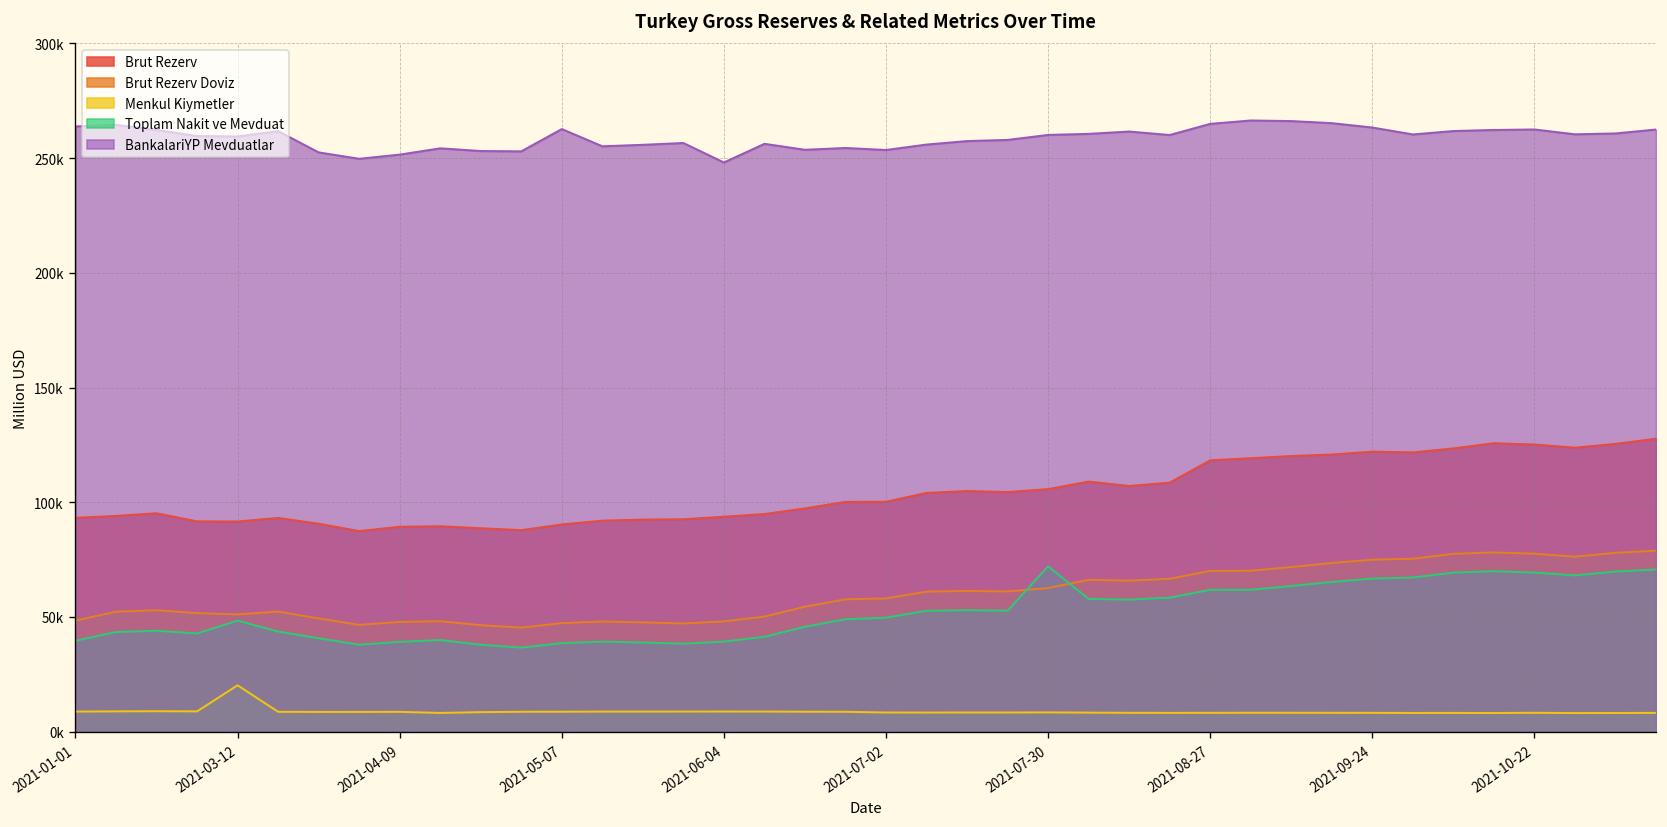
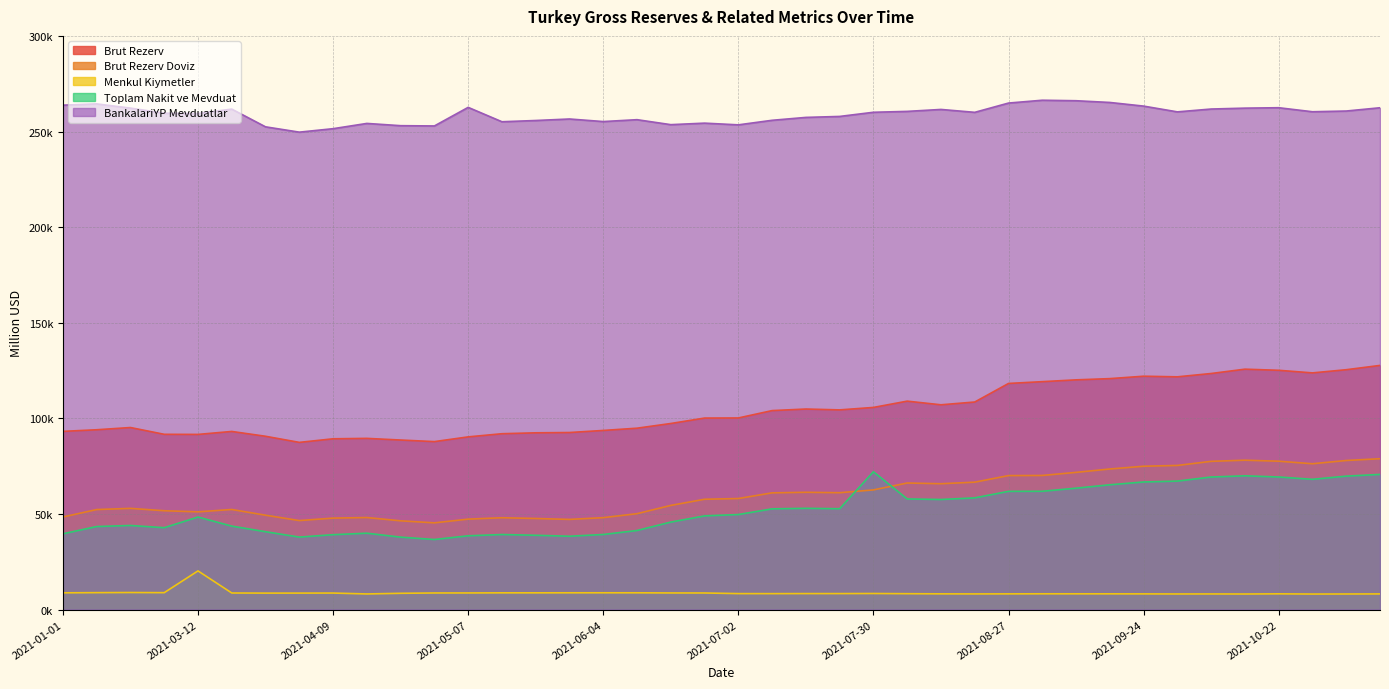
  {
    "Menkul Kiymetler": {
      "2021-01-01": 9000,
      "2021-03-12": 20000,
      "2021-04-09": 9000,
      "2021-05-07": 9000,
      "2021-06-04": 9000,
      "2021-07-02": 8000,
      "2021-07-30": 8000,
      "2021-08-27": 8000,
      "2021-09-24": 8000,
      "2021-10-22": 8000
    },
    "Toplam Nakit ve Mevduat": {
      "2021-01-01": 40000,
      "2021-03-12": 48000,
      "2021-04-09": 39000,
      "2021-05-07": 39000,
      "2021-06-04": 39000,
      "2021-07-02": 50000,
      "2021-07-30": 72000,
      "2021-08-27": 62000,
      "2021-09-24": 67000,
      "2021-10-22": 69000
    },
    "BankalariYP Mevduatlar": {
      "2021-01-01": 264000,
      "2021-04-09": 251000,
      "2021-05-07": 263000,
-     "2021-06-04": 248000,
+     "2021-06-04": 255000,
      "2021-07-02": 253000,
      "2021-07-30": 260000,
      "2021-08-27": 265000,
      "2021-09-24": 263000,
      "2021-10-22": 262000
    }
  }
